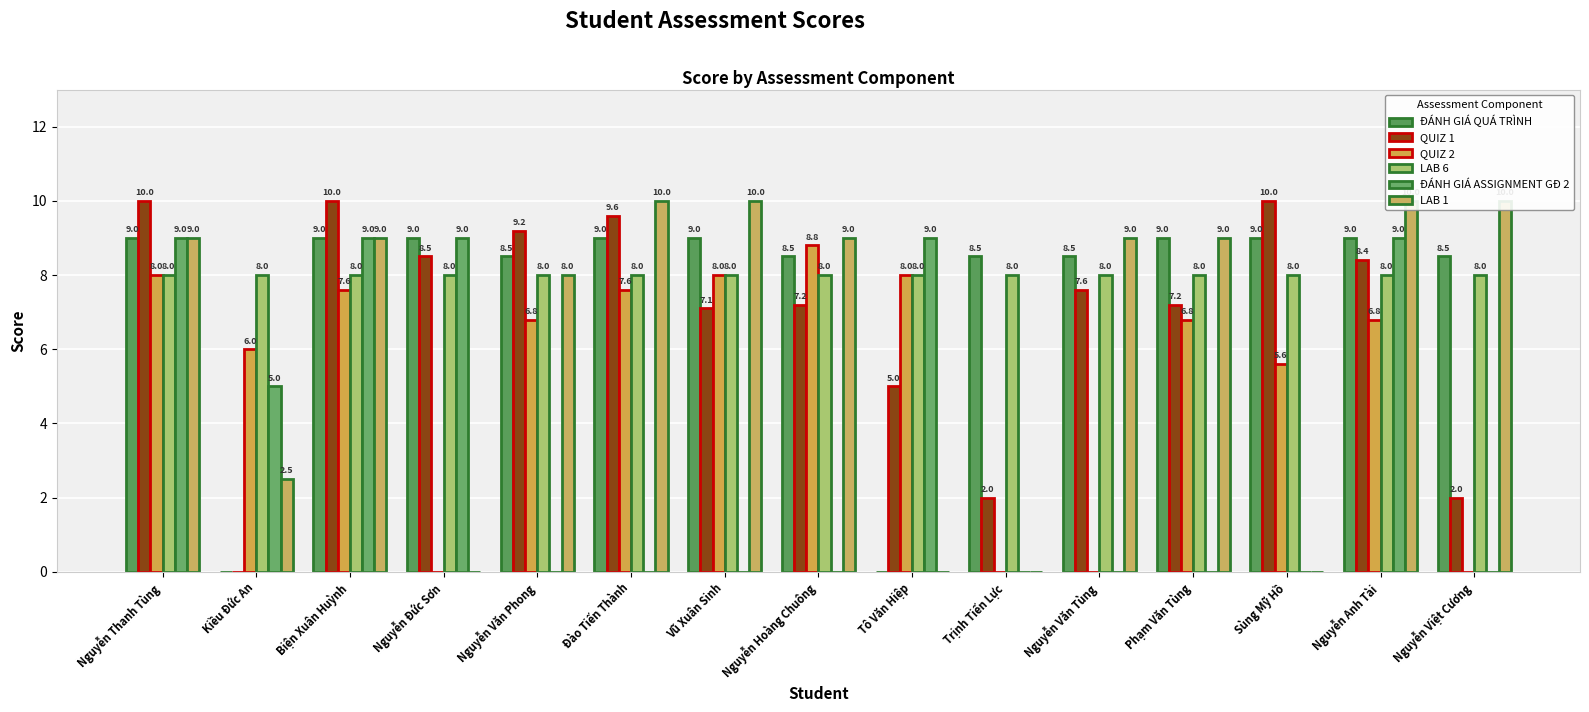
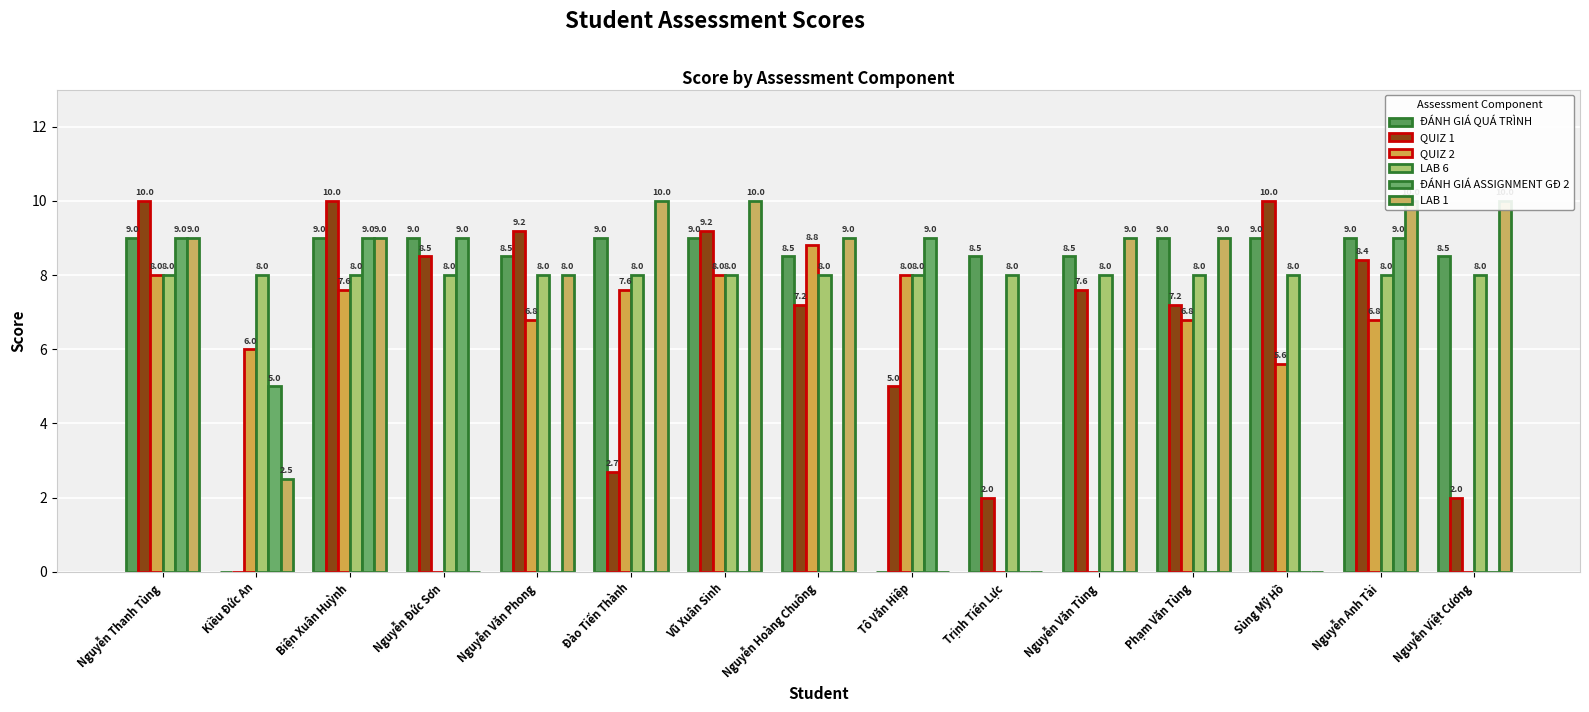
  {
    "QUIZ 1": {
      "Nguyễn Thanh Tùng": 10.0,
      "Biện Xuân Huỳnh": 10.0,
      "Nguyễn Đức Sơn": 8.5,
      "Nguyễn Văn Phong": 9.2,
-     "Đào Tiến Thành": 9.6,
-     "Vũ Xuân Sinh": 7.1,
+     "Đào Tiến Thành": 2.7,
+     "Vũ Xuân Sinh": 9.2,
      "Nguyễn Hoàng Chuông": 7.2,
      "Tô Văn Hiệp": 5.0,
      "Trịnh Tiến Lực": 2.0,
      "Nguyễn Văn Tùng": 7.6,
      "Phạm Văn Tùng": 7.2,
      "Sùng Mỹ Hồ": 10.0,
      "Nguyễn Anh Tài": 8.4,
      "Nguyễn Việt Cương": 2.0
    }
  }
